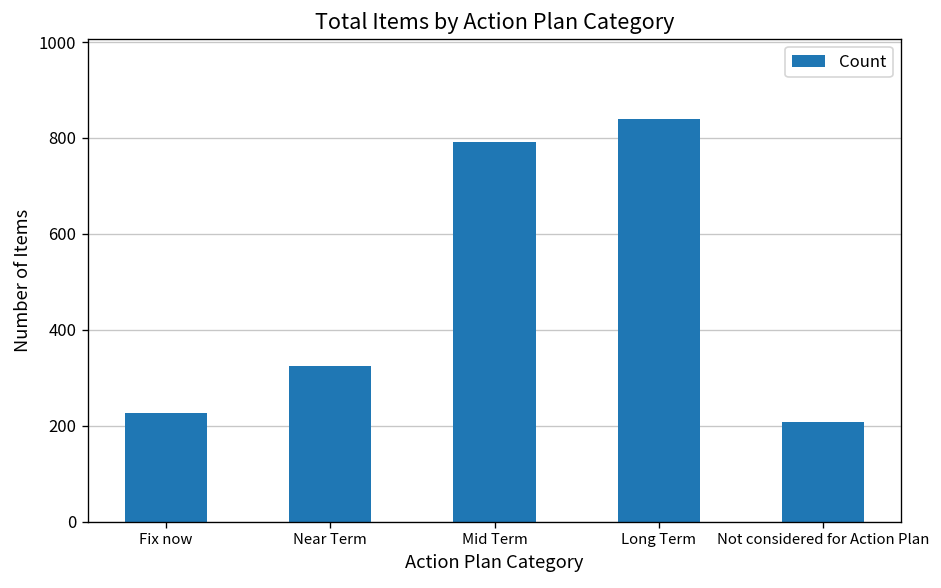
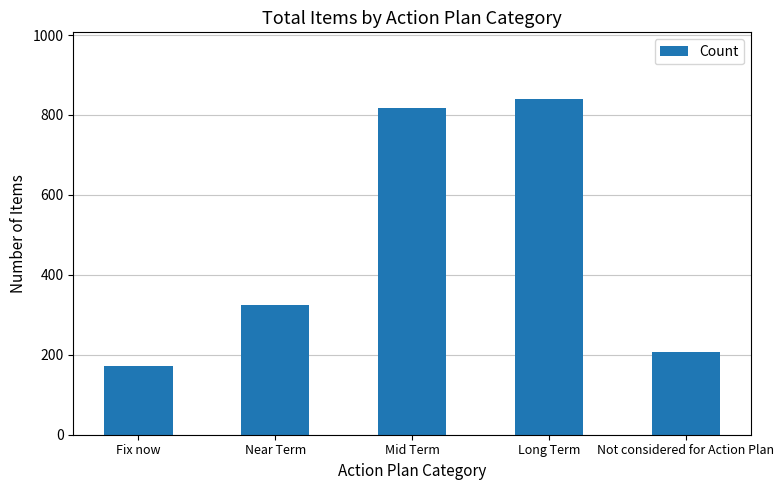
  {
-   "Fix now": 230,
+   "Fix now": 170,
    "Near Term": 320,
-   "Mid Term": 790,
+   "Mid Term": 820,
    "Long Term": 840,
    "Not considered for Action Plan": 210
  }
